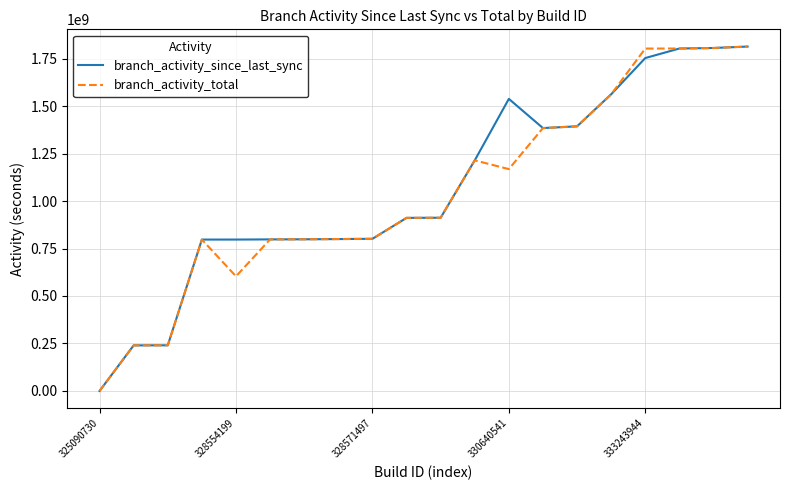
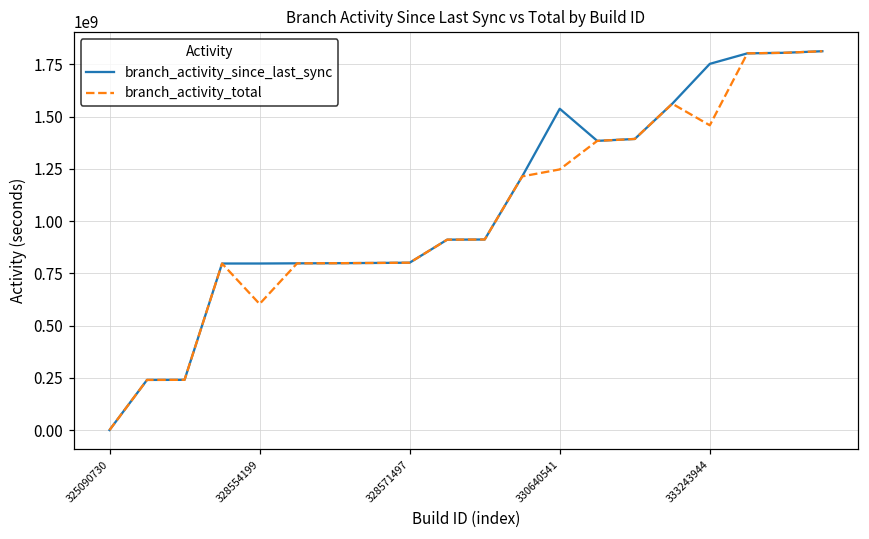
  {
    "branch_activity_since_last_sync": {
      "328554199": 800000000,
      "330640541": 1540000000,
      "333243944": 1750000000
    },
    "branch_activity_total": {
      "328554199": 600000000,
-     "330640541": 1170000000,
-     "333243944": 1800000000
+     "330640541": 1250000000,
+     "333243944": 1460000000
    }
  }
